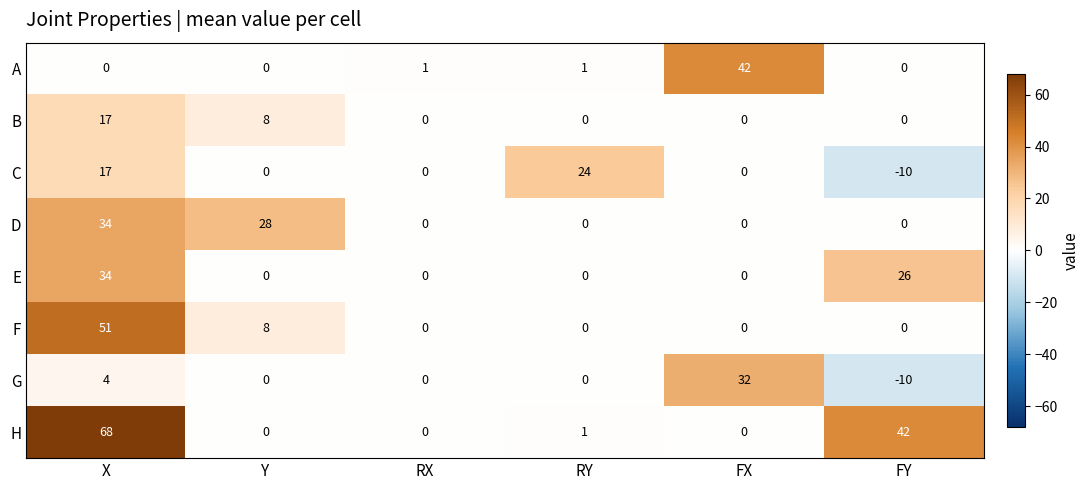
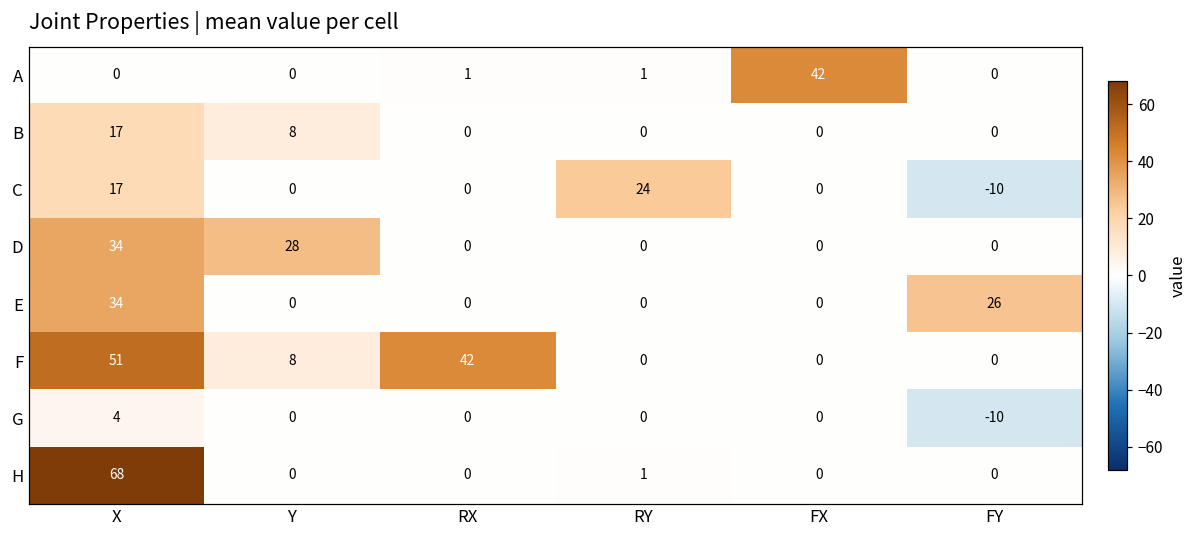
  {
    "A": {
      "X": 0,
      "Y": 0,
      "RX": 1,
      "RY": 1,
      "FX": 42,
      "FY": 0
    },
    "B": {
      "X": 17,
      "Y": 8,
      "RX": 0,
      "RY": 0,
      "FX": 0,
      "FY": 0
    },
    "C": {
      "X": 17,
      "Y": 0,
      "RX": 0,
      "RY": 24,
      "FX": 0,
      "FY": -10
    },
    "D": {
      "X": 34,
      "Y": 28,
      "RX": 0,
      "RY": 0,
      "FX": 0,
      "FY": 0
    },
    "E": {
      "X": 34,
      "Y": 0,
      "RX": 0,
      "RY": 0,
      "FX": 0,
      "FY": 26
    },
    "F": {
      "X": 51,
      "Y": 8,
-     "RX": 0,
+     "RX": 42,
      "RY": 0,
      "FX": 0,
      "FY": 0
    },
    "G": {
      "X": 4,
      "Y": 0,
      "RX": 0,
      "RY": 0,
-     "FX": 32,
+     "FX": 0,
      "FY": -10
    },
    "H": {
      "X": 68,
      "Y": 0,
      "RX": 0,
      "RY": 1,
      "FX": 0,
-     "FY": 42
+     "FY": 0
    }
  }
